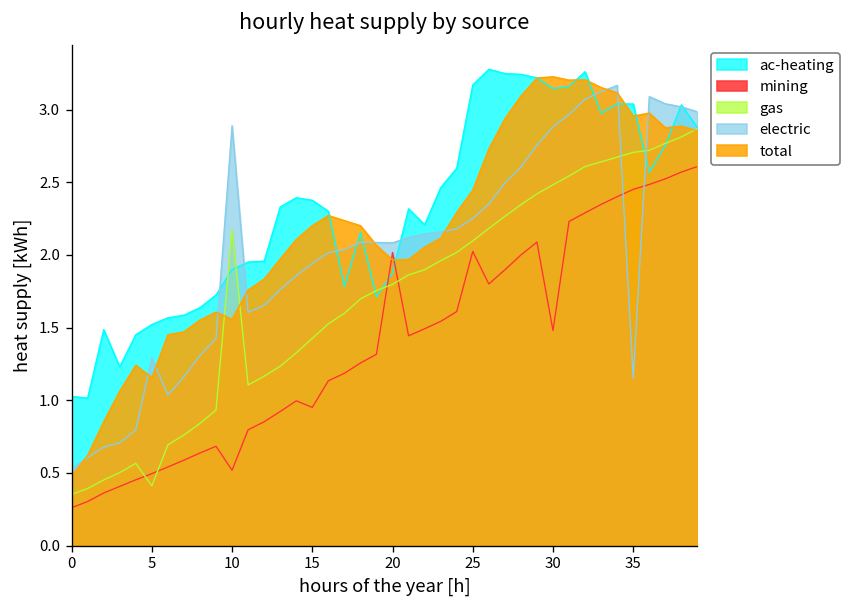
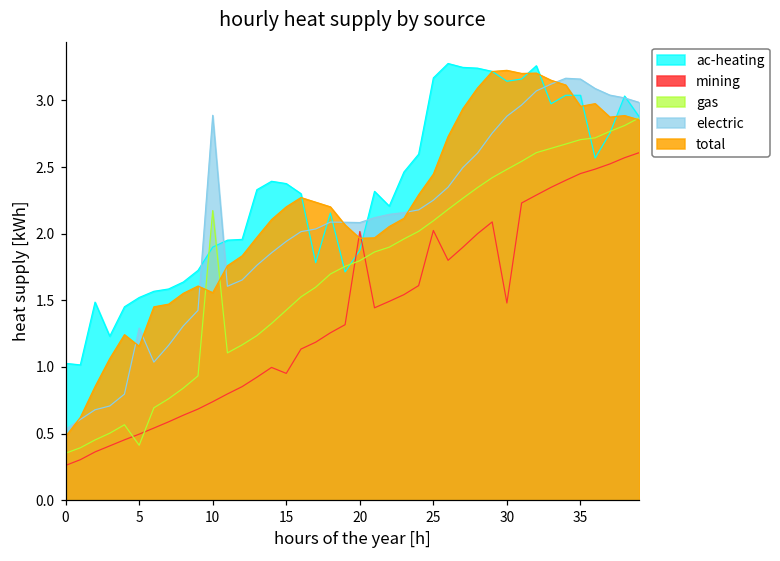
  {
    "ac-heating": {
      "0": 1.03,
      "5": 1.52,
      "10": 1.90,
      "15": 2.38,
      "20": 1.88,
      "25": 3.17,
      "30": 3.14,
      "35": 3.04
    },
    "mining": {
      "0": 0.26,
      "5": 0.50,
-     "10": 0.52,
+     "10": 0.74,
      "15": 0.95,
      "20": 2.02,
      "25": 2.02,
      "30": 1.48,
      "35": 2.45
    },
    "gas": {
      "0": 0.35,
      "5": 0.41,
      "10": 2.17,
      "15": 1.43,
      "20": 1.80,
      "25": 2.10,
      "30": 2.48,
      "35": 2.71
    },
    "electric": {
      "0": 0.53,
      "5": 1.29,
      "10": 2.89,
      "15": 1.94,
      "20": 2.08,
      "25": 2.25,
      "30": 2.88,
-     "35": 1.15
+     "35": 3.16
    },
    "total": {
      "0": 0.48,
      "5": 1.15,
      "10": 1.56,
      "15": 2.20,
      "20": 1.97,
      "25": 2.45,
      "30": 3.23,
      "35": 2.96
    }
  }
